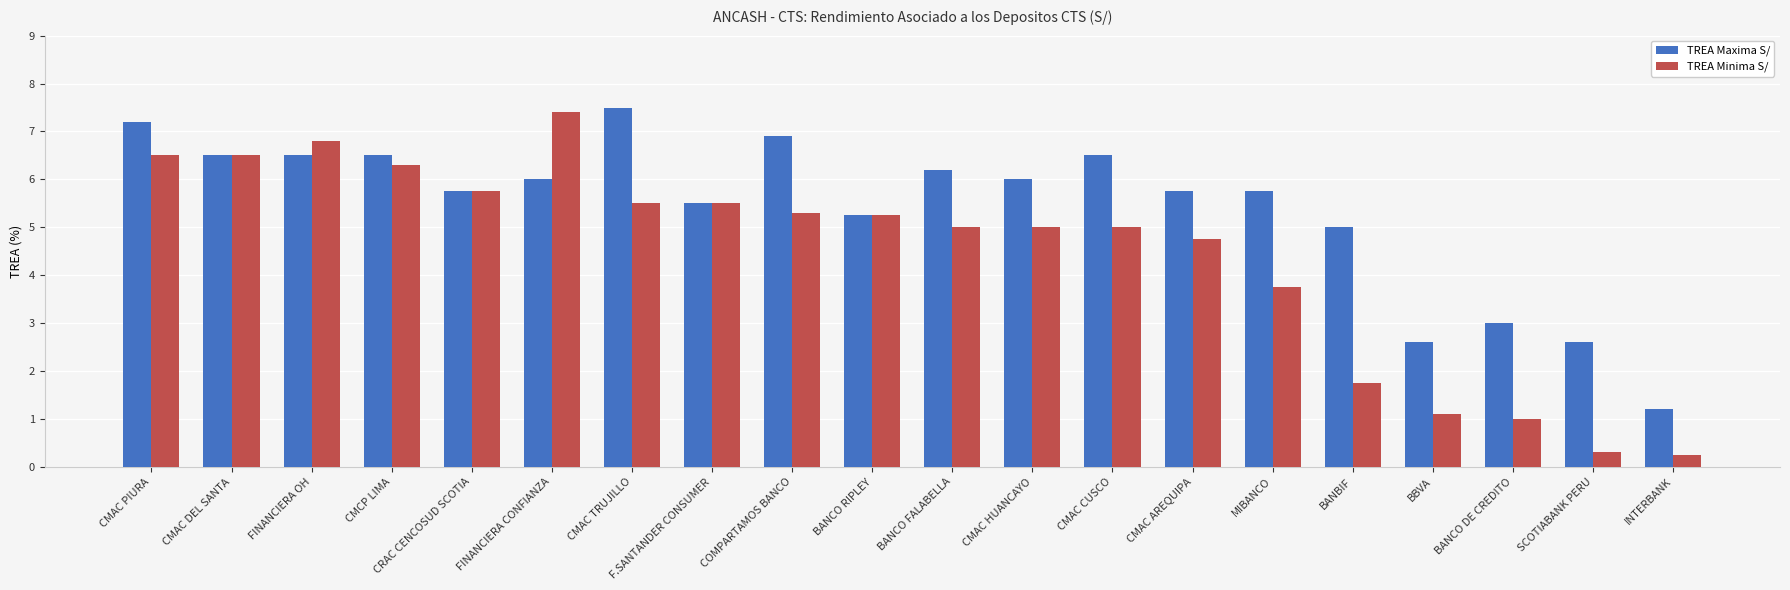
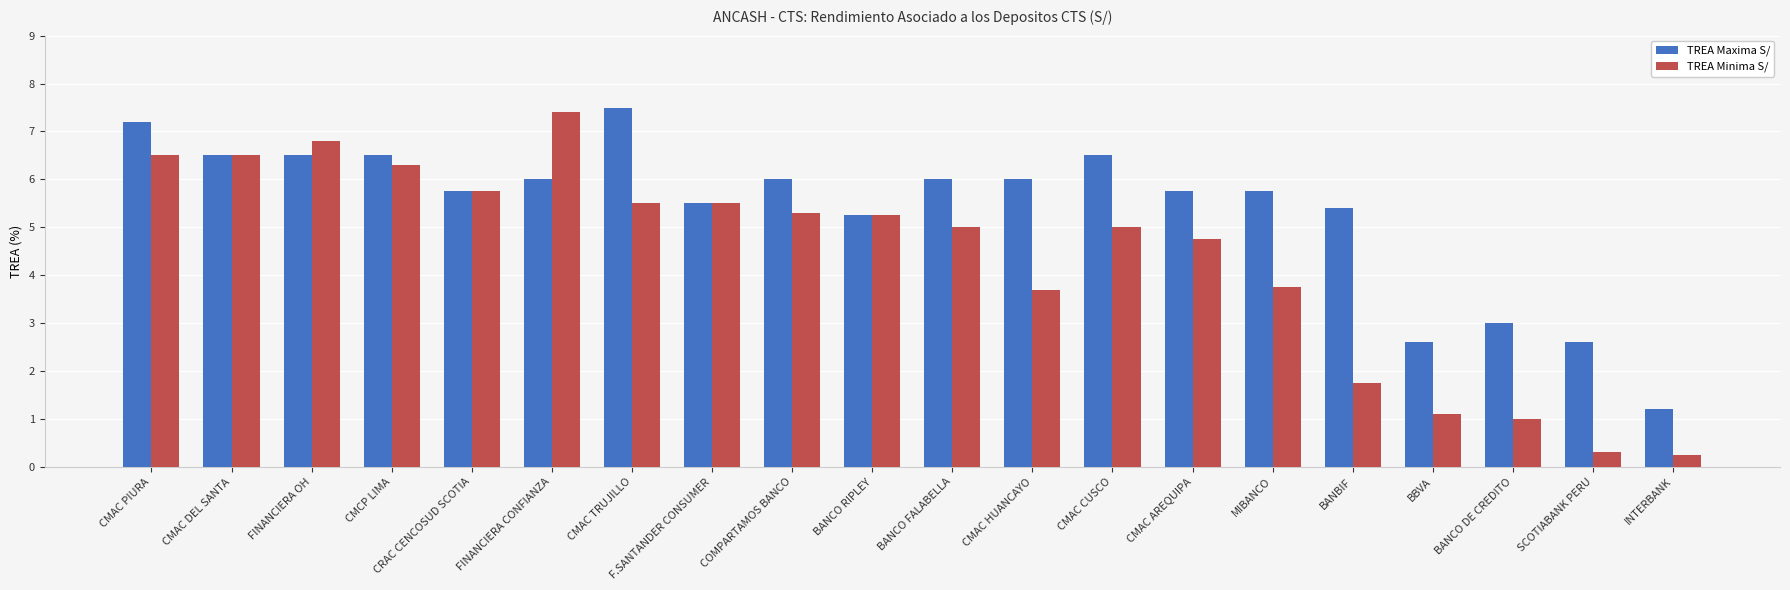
  {
    "TREA Maxima S/": {
      "CMAC PIURA": 7.2,
      "CMAC DEL SANTA": 6.5,
      "FINANCIERA OH": 6.5,
      "CMCP LIMA": 6.5,
      "CRAC CENCOSUD SCOTIA": 5.8,
      "FINANCIERA CONFIANZA": 6.0,
      "CMAC TRUJILLO": 7.5,
      "F.SANTANDER CONSUMER": 5.5,
-     "COMPARTAMOS BANCO": 6.9,
+     "COMPARTAMOS BANCO": 6.0,
      "BANCO RIPLEY": 5.3,
-     "BANCO FALABELLA": 6.2,
+     "BANCO FALABELLA": 6.0,
      "CMAC HUANCAYO": 6.0,
      "CMAC CUSCO": 6.5,
      "CMAC AREQUIPA": 5.8,
      "MIBANCO": 5.8,
-     "BANBIF": 5.0,
+     "BANBIF": 5.4,
      "BBVA": 2.6,
      "BANCO DE CREDITO": 3.0,
      "SCOTIABANK PERU": 2.6,
      "INTERBANK": 1.2
    },
    "TREA Minima S/": {
      "CMAC PIURA": 6.5,
      "CMAC DEL SANTA": 6.5,
      "FINANCIERA OH": 6.8,
      "CMCP LIMA": 6.3,
      "CRAC CENCOSUD SCOTIA": 5.8,
      "FINANCIERA CONFIANZA": 7.4,
      "CMAC TRUJILLO": 5.5,
      "F.SANTANDER CONSUMER": 5.5,
      "COMPARTAMOS BANCO": 5.3,
      "BANCO RIPLEY": 5.3,
      "BANCO FALABELLA": 5.0,
-     "CMAC HUANCAYO": 5.0,
+     "CMAC HUANCAYO": 3.7,
      "CMAC CUSCO": 5.0,
      "CMAC AREQUIPA": 4.8,
      "MIBANCO": 3.8,
      "BANBIF": 1.8,
      "BBVA": 1.1,
      "BANCO DE CREDITO": 1.0,
      "SCOTIABANK PERU": 0.3,
      "INTERBANK": 0.3
    }
  }
